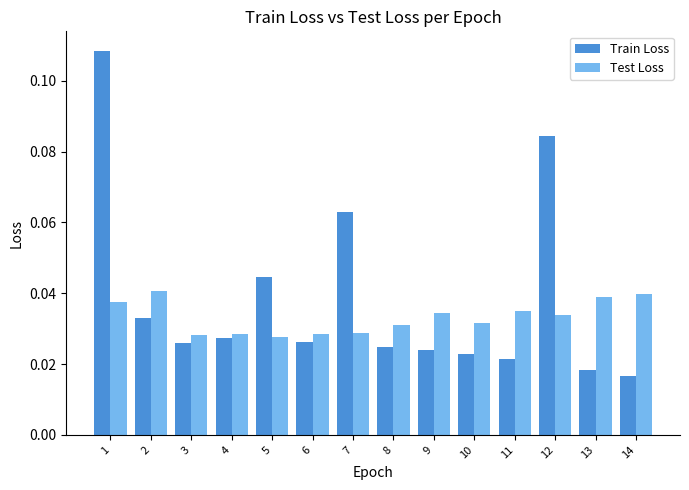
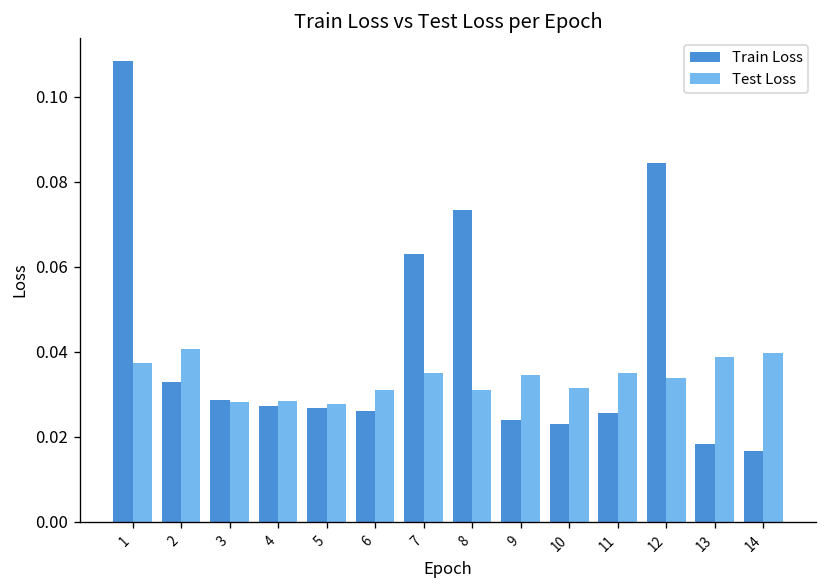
  {
    "Train Loss": {
      "1": 0.109,
      "2": 0.033,
-     "3": 0.026,
+     "3": 0.029,
      "4": 0.027,
-     "5": 0.045,
+     "5": 0.027,
      "6": 0.026,
      "7": 0.063,
-     "8": 0.025,
+     "8": 0.073,
      "9": 0.024,
      "10": 0.023,
-     "11": 0.022,
+     "11": 0.026,
      "12": 0.084,
      "13": 0.018,
      "14": 0.017
    },
    "Test Loss": {
      "1": 0.037,
      "2": 0.041,
      "3": 0.028,
      "4": 0.028,
      "5": 0.028,
-     "6": 0.029,
-     "7": 0.029,
+     "6": 0.031,
+     "7": 0.035,
      "8": 0.031,
      "9": 0.034,
      "10": 0.032,
      "11": 0.035,
      "12": 0.034,
      "13": 0.039,
      "14": 0.040
    }
  }
